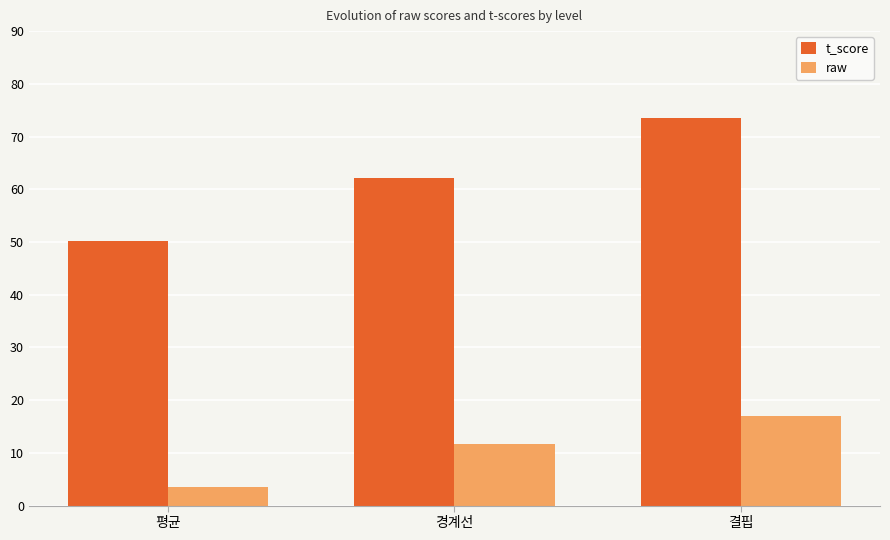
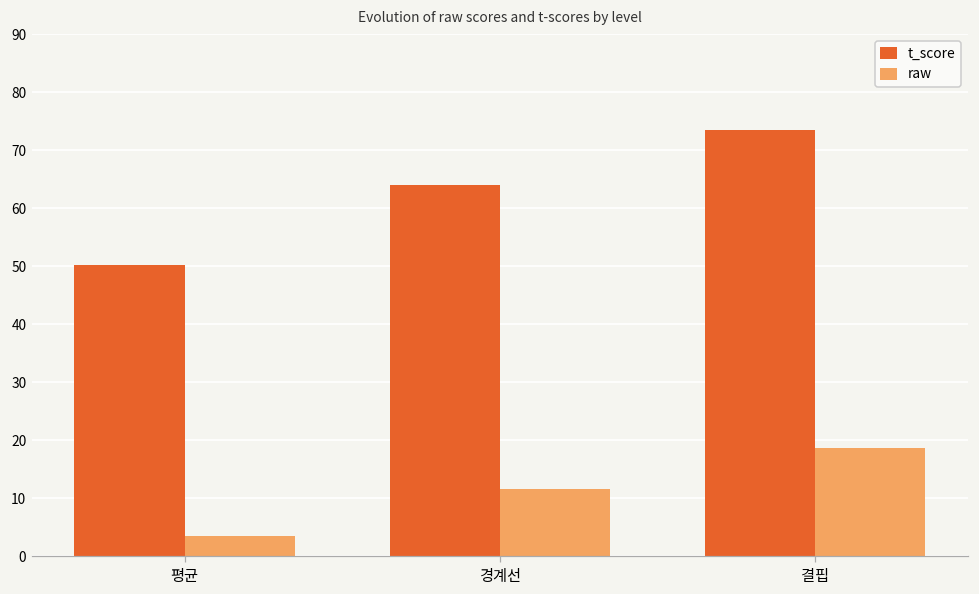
  {
    "t_score": {
      "평균": 50,
-     "경계선": 62,
+     "경계선": 64,
      "결핍": 74
    },
    "raw": {
      "평균": 4,
      "경계선": 12,
-     "결핍": 17
+     "결핍": 19
    }
  }
